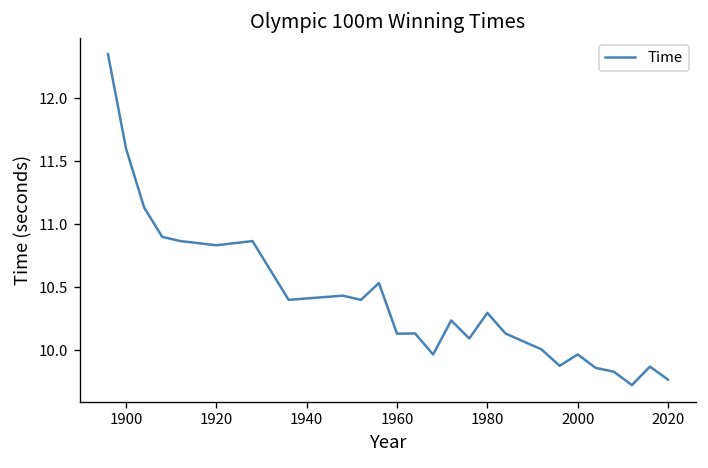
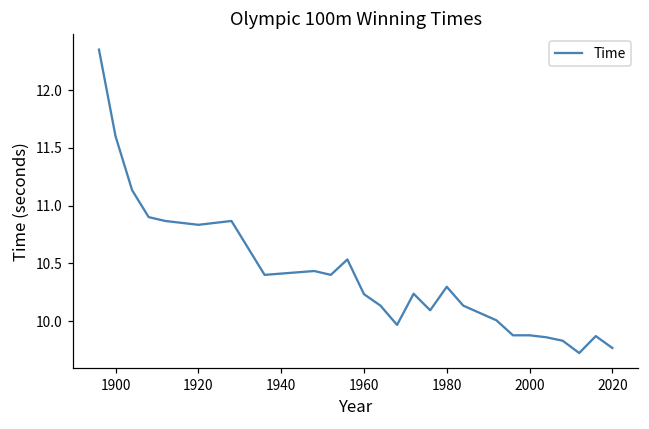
  {
    "1900": 11.60,
    "1920": 10.83,
-   "1960": 10.13,
+   "1960": 10.23,
    "1980": 10.30,
-   "2000": 9.97,
+   "2000": 9.88,
    "2020": 9.77
  }
